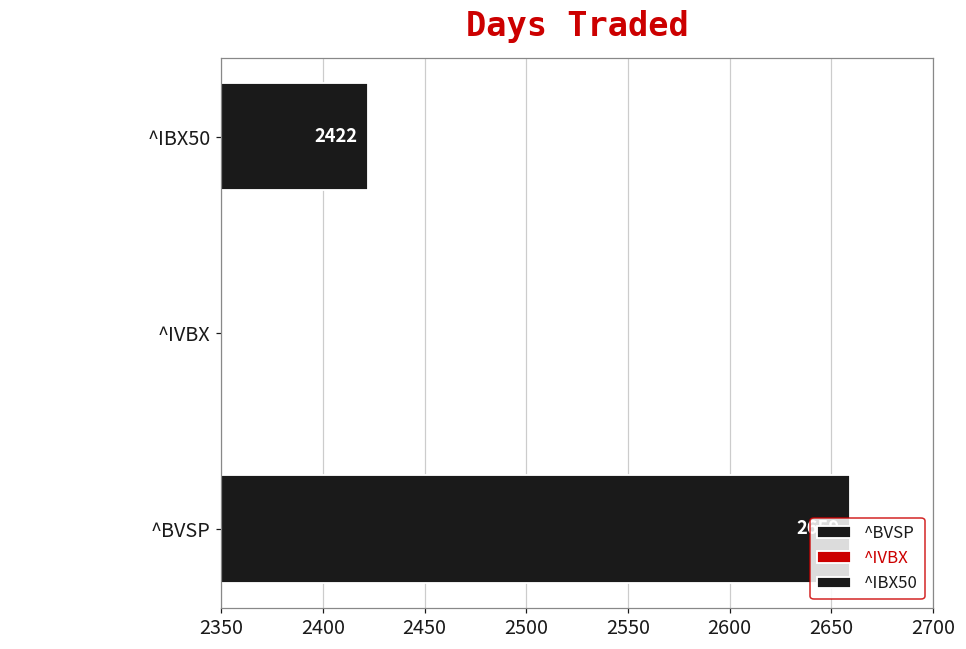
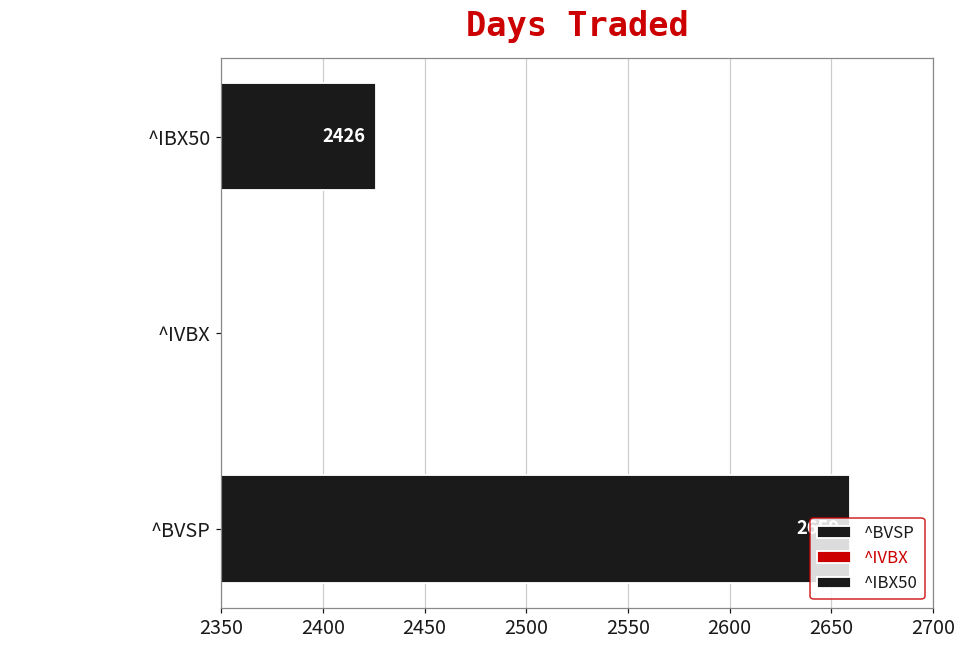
  {
-   "^IBX50": 2422
+   "^IBX50": 2426
  }
